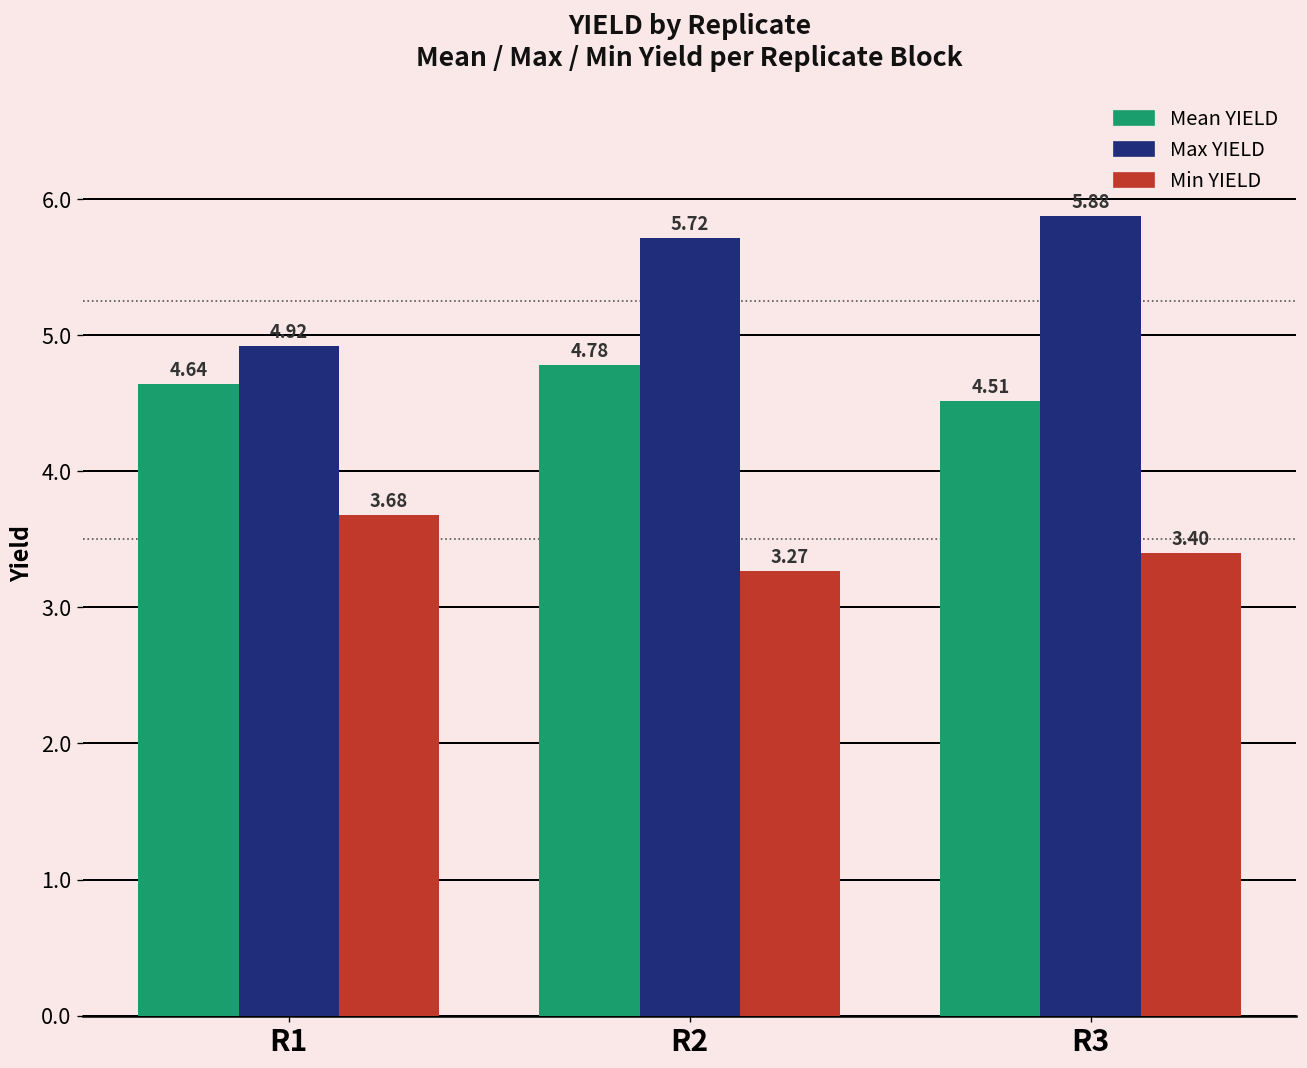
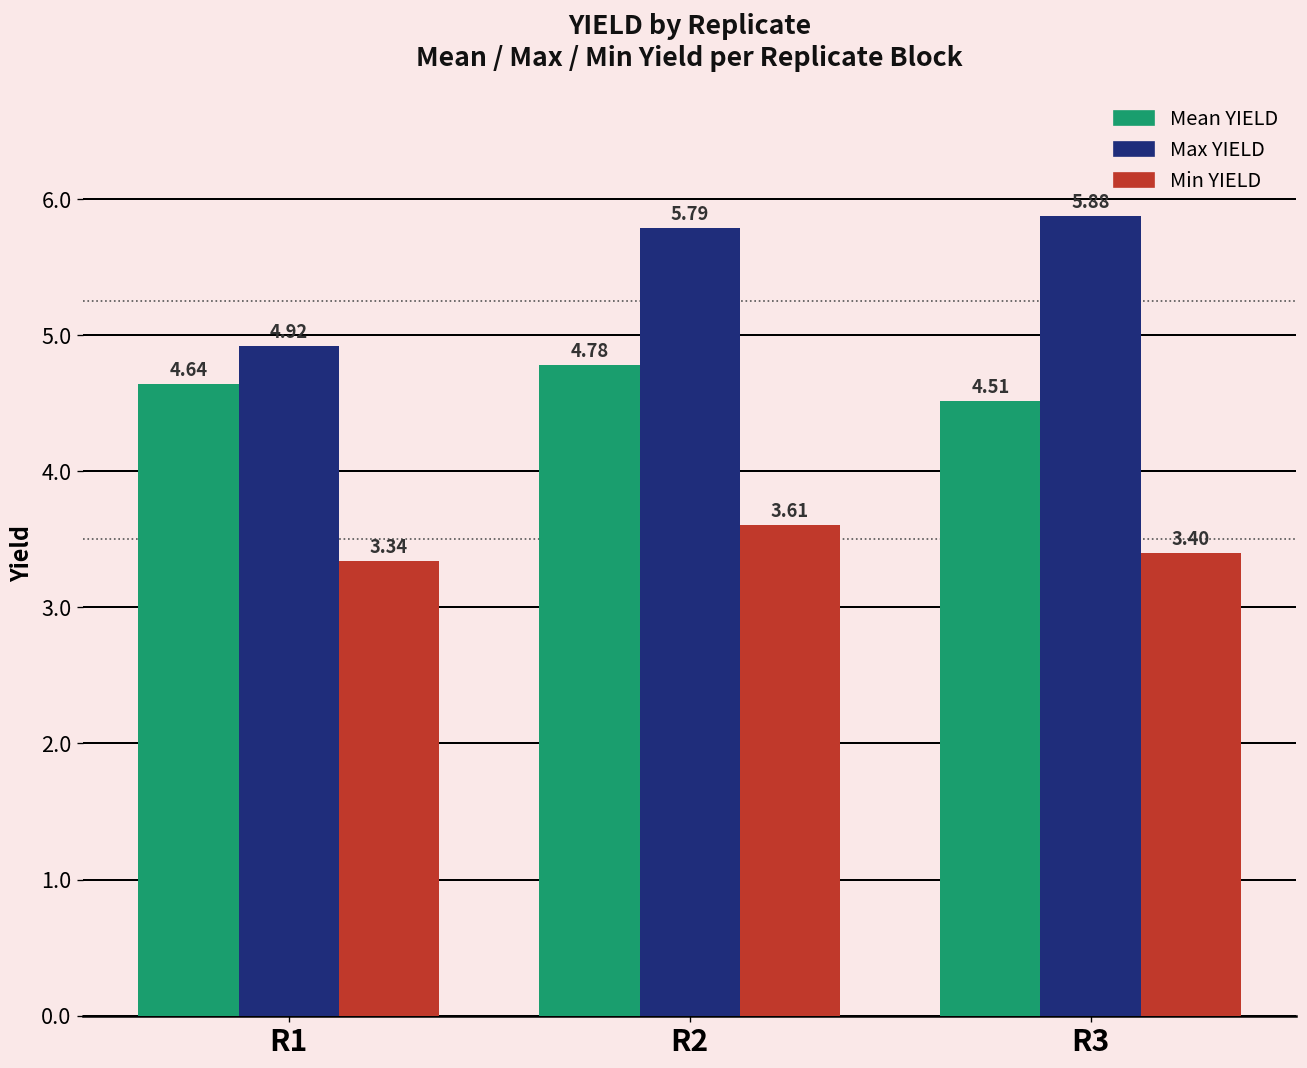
  {
    "Mean YIELD": {
      "R1": 4.64,
      "R2": 4.78,
      "R3": 4.51
    },
    "Max YIELD": {
      "R1": 4.92,
-     "R2": 5.72,
+     "R2": 5.79,
      "R3": 5.88
    },
    "Min YIELD": {
-     "R1": 3.68,
-     "R2": 3.27,
+     "R1": 3.34,
+     "R2": 3.61,
      "R3": 3.40
    }
  }
